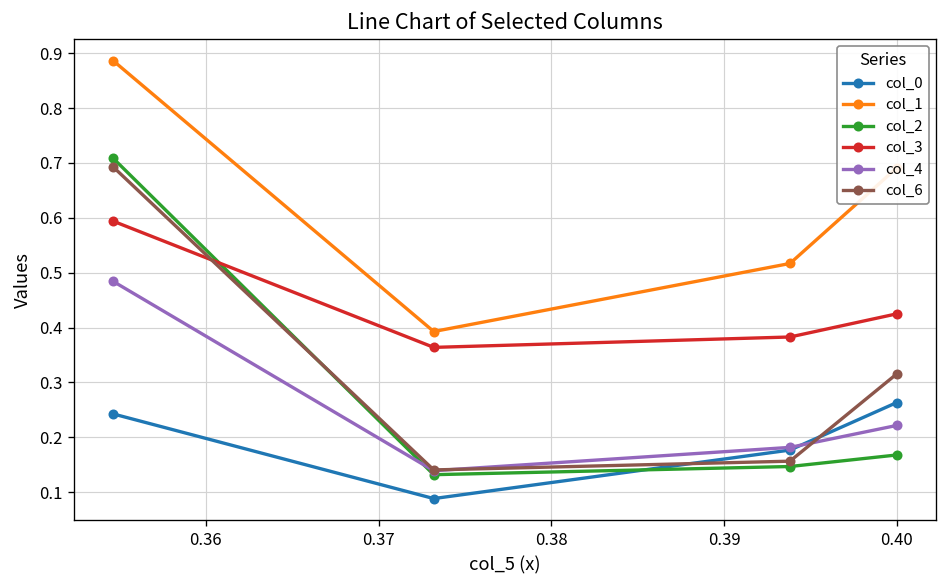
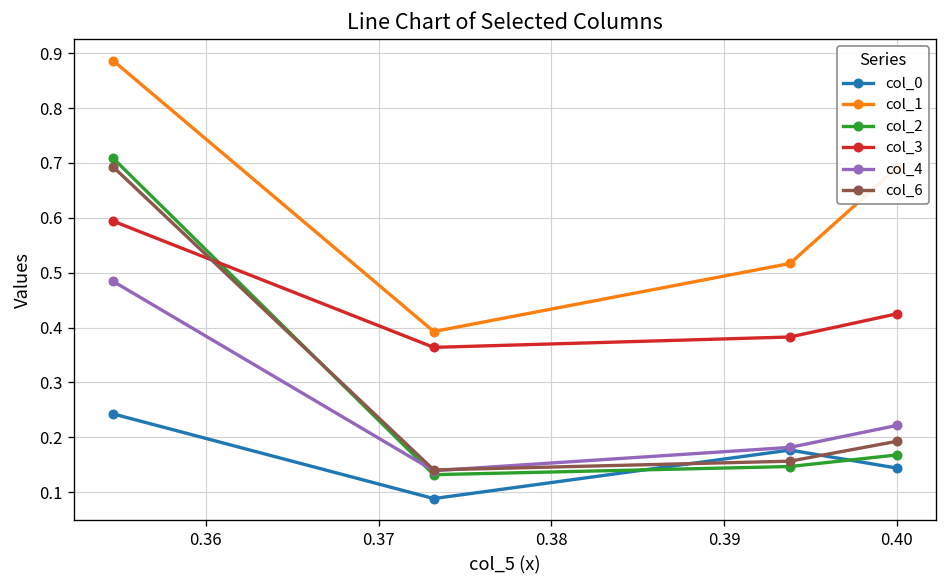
  {
    "col_0": {
-     "0.40": 0.26
+     "0.40": 0.14
    },
    "col_2": {
      "0.40": 0.17
    },
    "col_3": {
      "0.40": 0.43
    },
    "col_4": {
      "0.40": 0.22
    },
    "col_6": {
-     "0.40": 0.32
+     "0.40": 0.19
    }
  }
